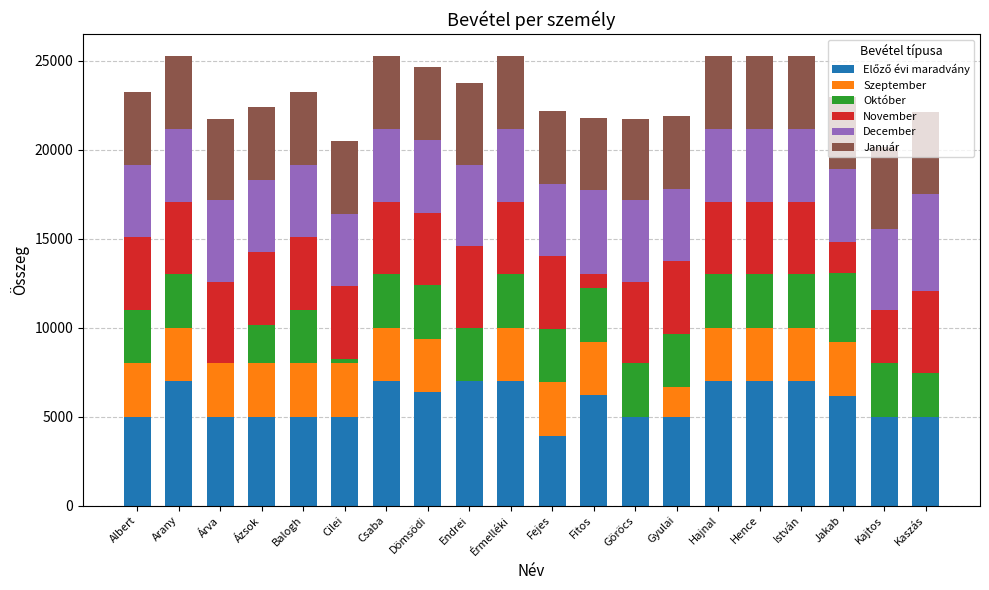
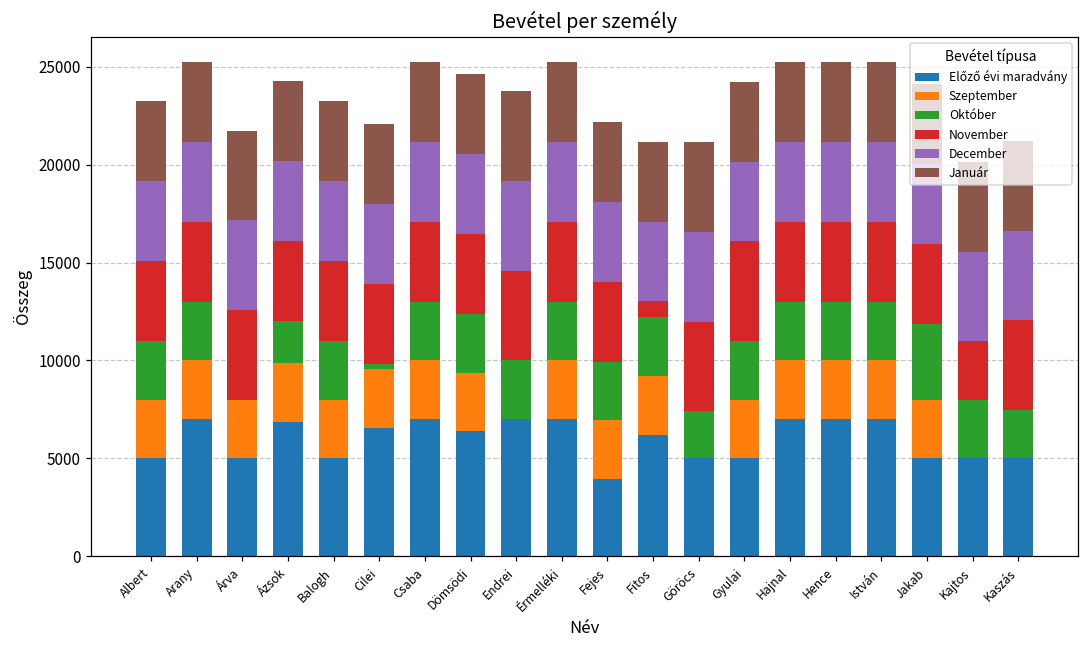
  {
    "Előző évi maradvány": {
      "Albert": 5000,
      "Arany": 7000,
      "Árva": 5000,
-     "Ázsok": 5000,
+     "Ázsok": 6900,
      "Balogh": 5000,
-     "Cilei": 5000,
+     "Cilei": 6600,
      "Csaba": 7000,
      "Dömsödi": 6400,
      "Endrei": 7000,
      "Érmelléki": 7000,
      "Fejes": 3900,
      "Fitos": 6200,
      "Göröcs": 5000,
      "Gyulai": 5000,
      "Hajnal": 7000,
      "Hence": 7000,
      "István": 7000,
-     "Jakab": 6200,
+     "Jakab": 5000,
      "Kajtos": 5000,
      "Kaszás": 5000
    },
    "Szeptember": {
      "Albert": 3000,
      "Arany": 3000,
      "Árva": 3000,
      "Ázsok": 3000,
      "Balogh": 3000,
      "Cilei": 3000,
      "Csaba": 3000,
      "Dömsödi": 3000,
      "Endrei": 0,
      "Érmelléki": 3000,
      "Fejes": 3000,
      "Fitos": 3000,
      "Göröcs": 0,
-     "Gyulai": 1600,
+     "Gyulai": 3000,
      "Hajnal": 3000,
      "Hence": 3000,
      "István": 3000,
      "Jakab": 3000,
      "Kajtos": 0,
      "Kaszás": 0
    },
    "Október": {
      "Albert": 3000,
      "Arany": 3000,
      "Árva": 0,
      "Ázsok": 2200,
      "Balogh": 3000,
      "Cilei": 200,
      "Csaba": 3000,
      "Dömsödi": 3000,
      "Endrei": 3000,
      "Érmelléki": 3000,
      "Fejes": 3000,
      "Fitos": 3000,
-     "Göröcs": 3000,
+     "Göröcs": 2400,
      "Gyulai": 3000,
      "Hajnal": 3000,
      "Hence": 3000,
      "István": 3000,
      "Jakab": 3900,
      "Kajtos": 3000,
      "Kaszás": 2500
    },
    "November": {
      "Albert": 4100,
      "Arany": 4100,
      "Árva": 4600,
      "Ázsok": 4100,
      "Balogh": 4100,
      "Cilei": 4100,
      "Csaba": 4100,
      "Dömsödi": 4100,
      "Endrei": 4600,
      "Érmelléki": 4100,
      "Fejes": 4100,
      "Fitos": 800,
      "Göröcs": 4600,
-     "Gyulai": 4100,
+     "Gyulai": 5100,
      "Hajnal": 4100,
      "Hence": 4100,
      "István": 4100,
-     "Jakab": 1800,
+     "Jakab": 4100,
      "Kajtos": 3000,
      "Kaszás": 4600
    },
    "December": {
      "Albert": 4100,
      "Arany": 4100,
      "Árva": 4600,
      "Ázsok": 4100,
      "Balogh": 4100,
      "Cilei": 4100,
      "Csaba": 4100,
      "Dömsödi": 4100,
      "Endrei": 4600,
      "Érmelléki": 4100,
      "Fejes": 4100,
-     "Fitos": 4700,
+     "Fitos": 4100,
      "Göröcs": 4600,
      "Gyulai": 4100,
      "Hajnal": 4100,
      "Hence": 4100,
      "István": 4100,
      "Kajtos": 4600,
-     "Kaszás": 5500
+     "Kaszás": 4600
    },
    "Január": {
      "Albert": 4100,
      "Arany": 4100,
      "Árva": 4600,
      "Ázsok": 4100,
      "Balogh": 4100,
      "Cilei": 4100,
      "Csaba": 4100,
      "Dömsödi": 4100,
      "Endrei": 4600,
      "Érmelléki": 4100,
      "Fejes": 4100,
      "Fitos": 4100,
      "Göröcs": 4600,
      "Gyulai": 4100,
      "Hajnal": 4100,
      "Hence": 4100,
      "István": 4100
    }
  }
